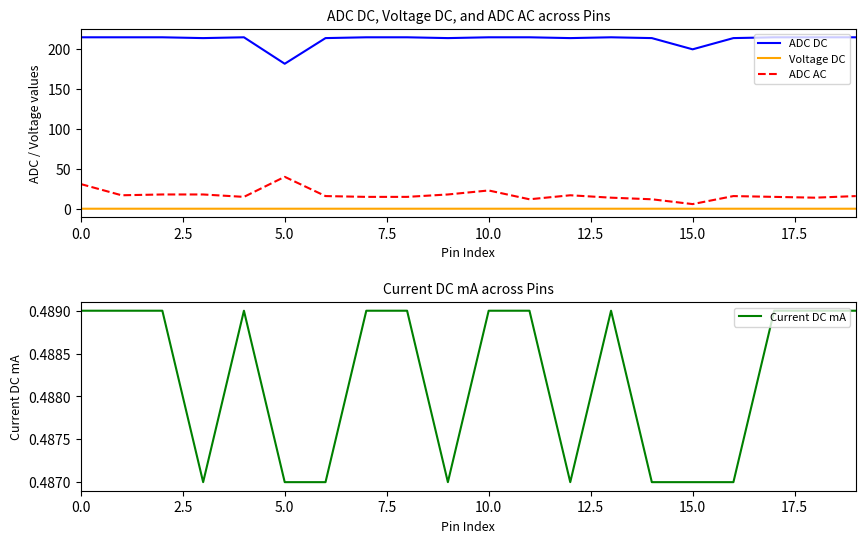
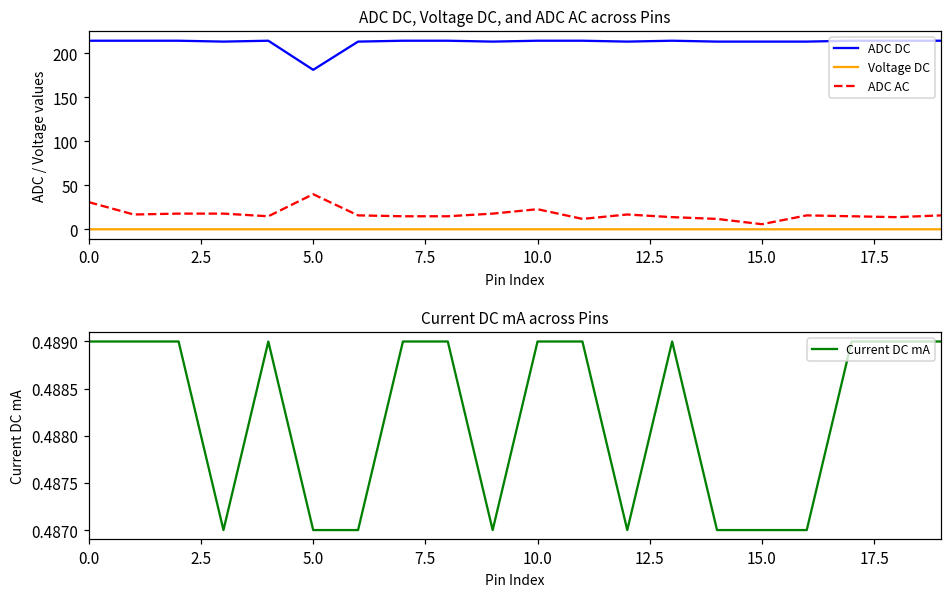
  {
    "ADC DC, Voltage DC, and ADC AC across Pins": {
      "ADC DC": {
        "0.0": 210,
        "5.0": 180,
        "10.0": 210,
-       "15.0": 200
+       "15.0": 210
      },
      "Voltage DC": {
        "0.0": 0,
        "5.0": 0,
        "10.0": 0,
        "15.0": 0
      },
      "ADC AC": {
        "0.0": 30,
        "5.0": 40,
        "10.0": 20,
        "15.0": 10
      }
    },
    "Current DC mA across Pins": {
      "0.0": 0.4890,
      "5.0": 0.4870,
      "10.0": 0.4890,
      "15.0": 0.4870
    }
  }
